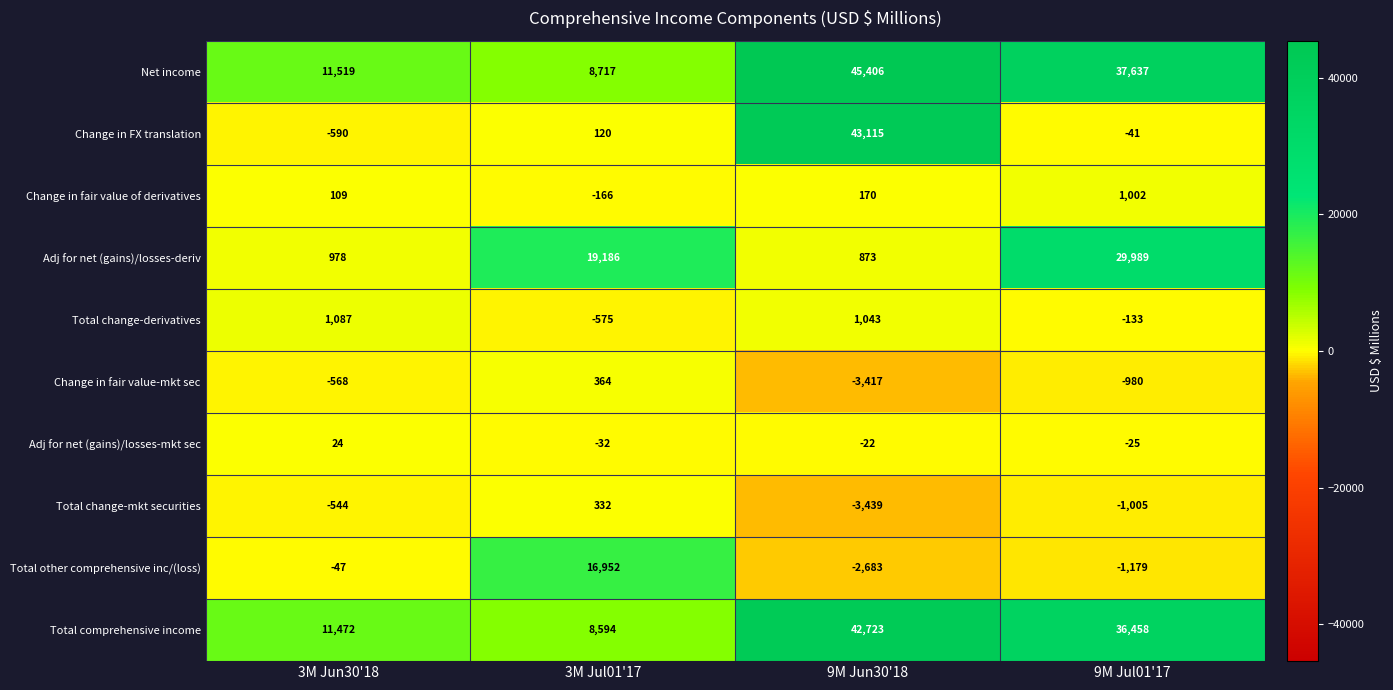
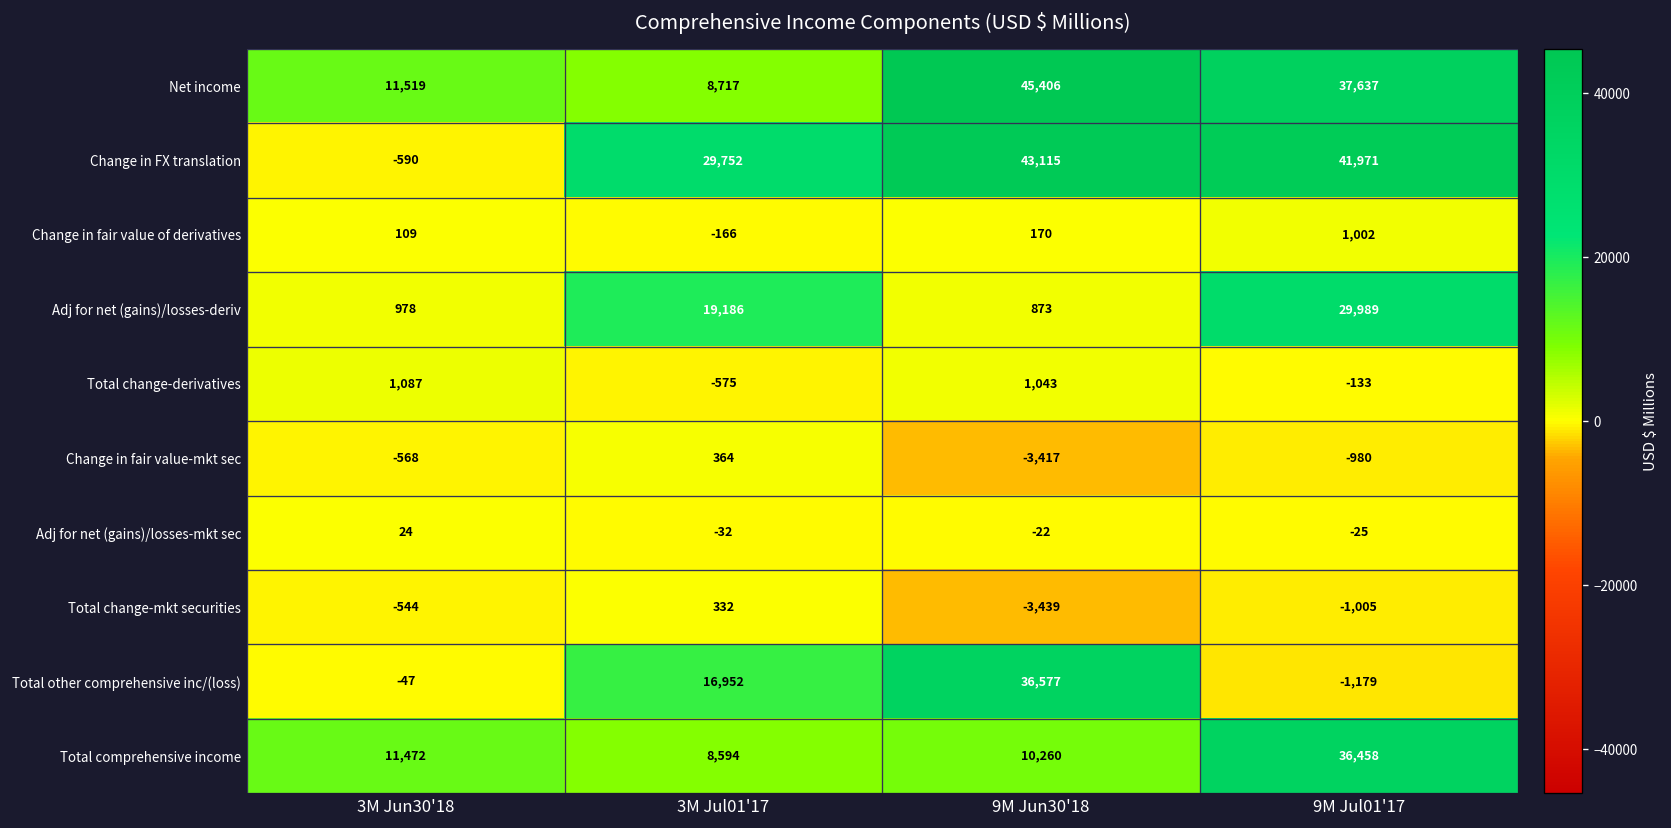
  {
    "Net income": {
      "3M Jun30'18": "11,519",
      "3M Jul01'17": "8,717",
      "9M Jun30'18": "45,406",
      "9M Jul01'17": "37,637"
    },
    "Change in FX translation": {
      "3M Jun30'18": "-590",
-     "3M Jul01'17": "120",
+     "3M Jul01'17": "29,752",
      "9M Jun30'18": "43,115",
-     "9M Jul01'17": "-41"
+     "9M Jul01'17": "41,971"
    },
    "Change in fair value of derivatives": {
      "3M Jun30'18": "109",
      "3M Jul01'17": "-166",
      "9M Jun30'18": "170",
      "9M Jul01'17": "1,002"
    },
    "Adj for net (gains)/losses-deriv": {
      "3M Jun30'18": "978",
      "3M Jul01'17": "19,186",
      "9M Jun30'18": "873",
      "9M Jul01'17": "29,989"
    },
    "Total change-derivatives": {
      "3M Jun30'18": "1,087",
      "3M Jul01'17": "-575",
      "9M Jun30'18": "1,043",
      "9M Jul01'17": "-133"
    },
    "Change in fair value-mkt sec": {
      "3M Jun30'18": "-568",
      "3M Jul01'17": "364",
      "9M Jun30'18": "-3,417",
      "9M Jul01'17": "-980"
    },
    "Adj for net (gains)/losses-mkt sec": {
      "3M Jun30'18": "24",
      "3M Jul01'17": "-32",
      "9M Jun30'18": "-22",
      "9M Jul01'17": "-25"
    },
    "Total change-mkt securities": {
      "3M Jun30'18": "-544",
      "3M Jul01'17": "332",
      "9M Jun30'18": "-3,439",
      "9M Jul01'17": "-1,005"
    },
    "Total other comprehensive inc/(loss)": {
      "3M Jun30'18": "-47",
      "3M Jul01'17": "16,952",
-     "9M Jun30'18": "-2,683",
+     "9M Jun30'18": "36,577",
      "9M Jul01'17": "-1,179"
    },
    "Total comprehensive income": {
      "3M Jun30'18": "11,472",
      "3M Jul01'17": "8,594",
-     "9M Jun30'18": "42,723",
+     "9M Jun30'18": "10,260",
      "9M Jul01'17": "36,458"
    }
  }
